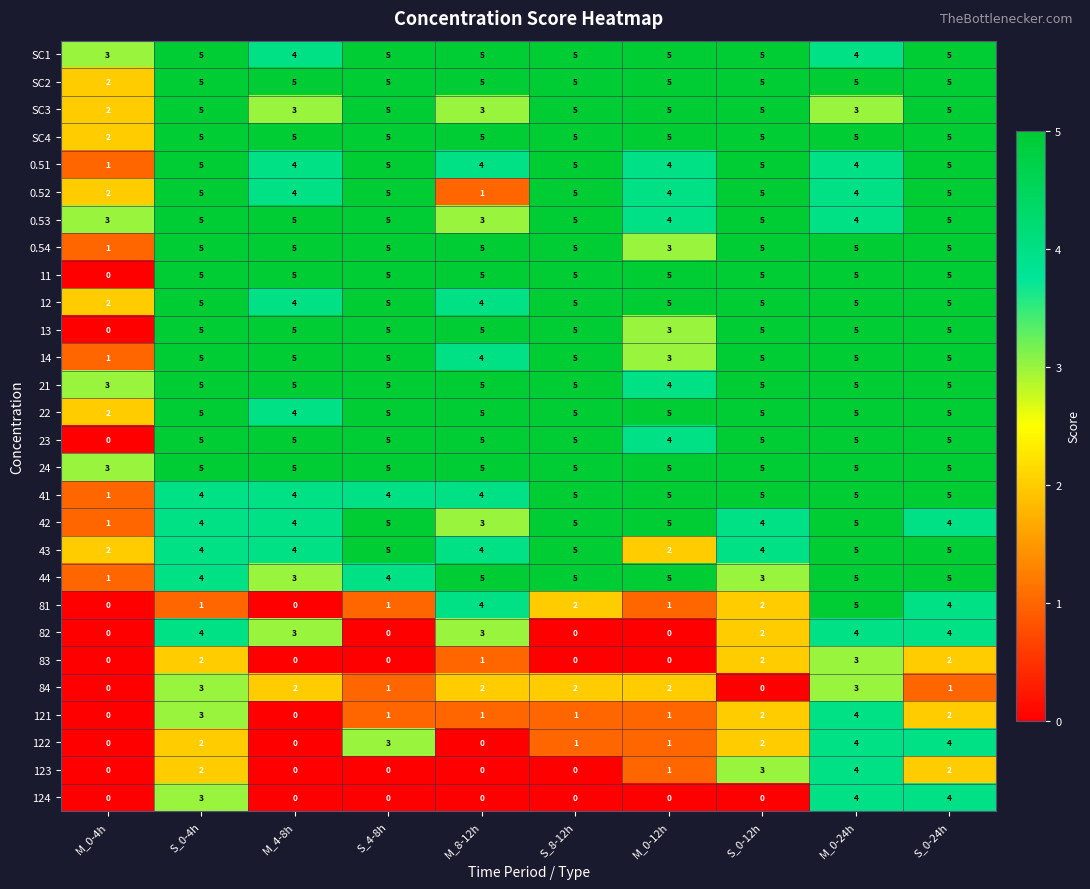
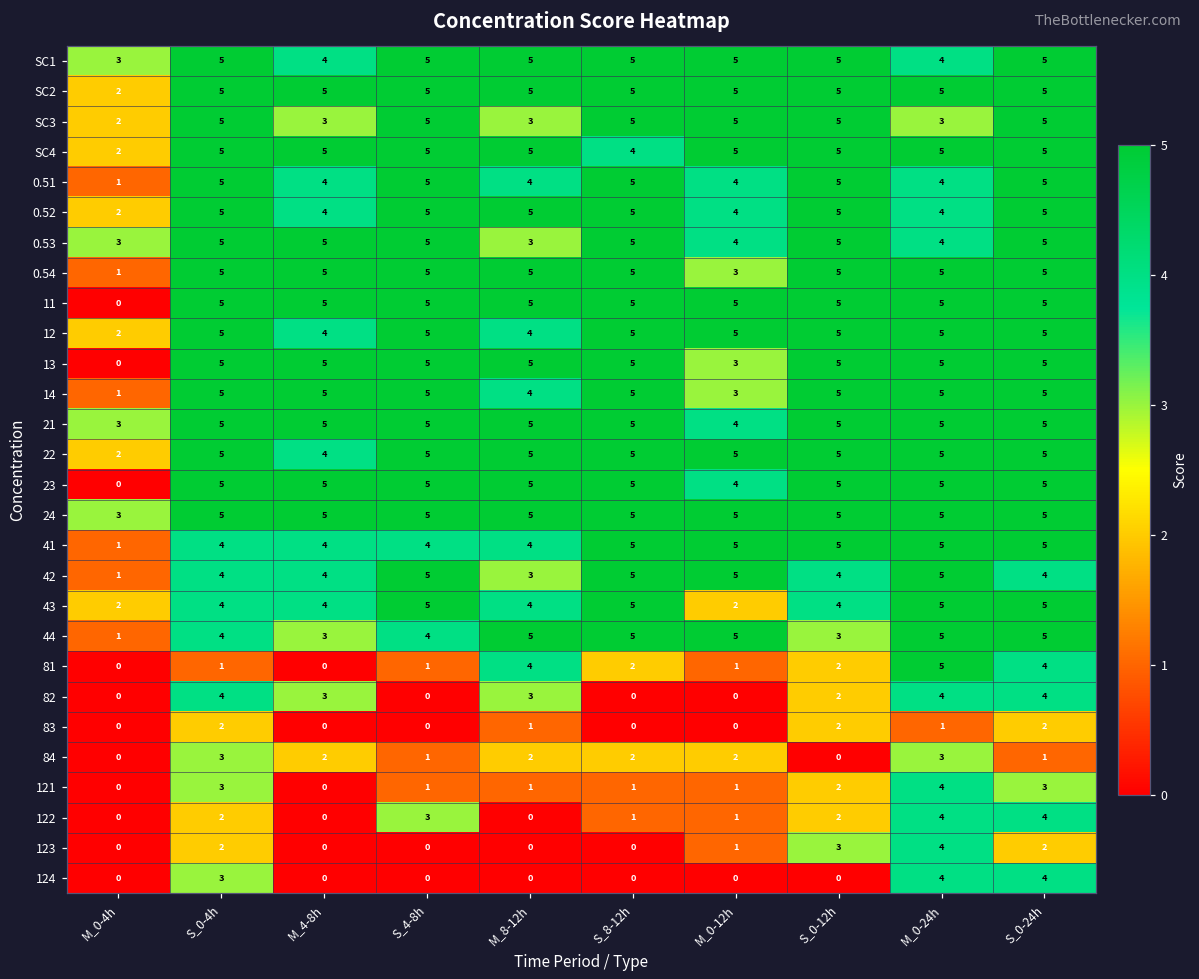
  {
    "SC4": {
      "M_0-4h": 2,
      "S_0-4h": 5,
      "M_4-8h": 5,
      "S_4-8h": 5,
      "M_8-12h": 5,
-     "S_8-12h": 5,
+     "S_8-12h": 4,
      "M_0-12h": 5,
      "S_0-12h": 5,
      "M_0-24h": 5,
      "S_0-24h": 5
    },
    "0.52": {
      "M_0-4h": 2,
      "S_0-4h": 5,
      "M_4-8h": 4,
      "S_4-8h": 5,
-     "M_8-12h": 1,
+     "M_8-12h": 5,
      "S_8-12h": 5,
      "M_0-12h": 4,
      "S_0-12h": 5,
      "M_0-24h": 4,
      "S_0-24h": 5
    },
    "83": {
      "M_0-4h": 0,
      "S_0-4h": 2,
      "M_4-8h": 0,
      "S_4-8h": 0,
      "M_8-12h": 1,
      "S_8-12h": 0,
      "M_0-12h": 0,
      "S_0-12h": 2,
-     "M_0-24h": 3,
+     "M_0-24h": 1,
      "S_0-24h": 2
    },
    "121": {
      "M_0-4h": 0,
      "S_0-4h": 3,
      "M_4-8h": 0,
      "S_4-8h": 1,
      "M_8-12h": 1,
      "S_8-12h": 1,
      "M_0-12h": 1,
      "S_0-12h": 2,
      "M_0-24h": 4,
-     "S_0-24h": 2
+     "S_0-24h": 3
    }
  }
